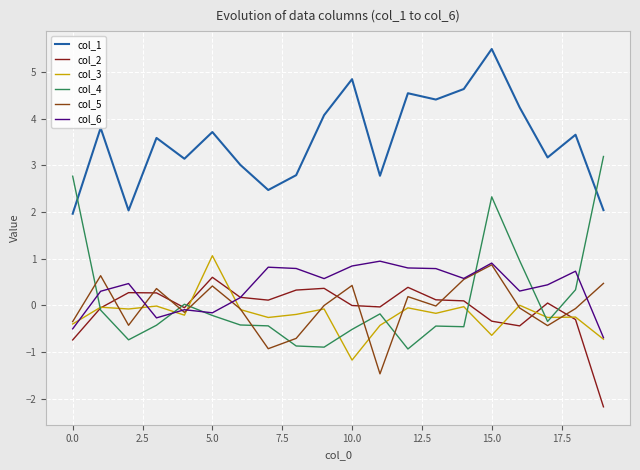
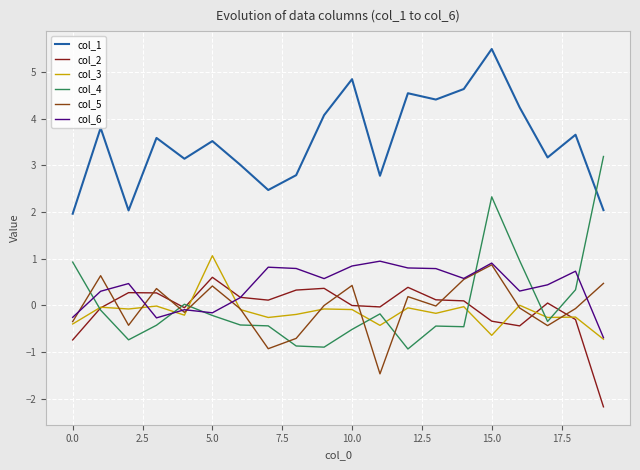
  {
    "col_1": {
      "0.0": 2.0,
-     "5.0": 3.7,
+     "5.0": 3.5,
      "10.0": 4.8,
      "15.0": 5.5
    },
    "col_3": {
      "5.0": 1.1,
-     "10.0": -1.2,
+     "10.0": -0.1,
      "15.0": -0.6
    },
    "col_4": {
-     "0.0": 2.8,
+     "0.0": 0.9,
      "5.0": -0.2,
      "10.0": -0.5,
      "15.0": 2.3
    },
    "col_6": {
-     "0.0": -0.5,
+     "0.0": -0.3,
      "5.0": -0.2,
      "10.0": 0.8
    }
  }
